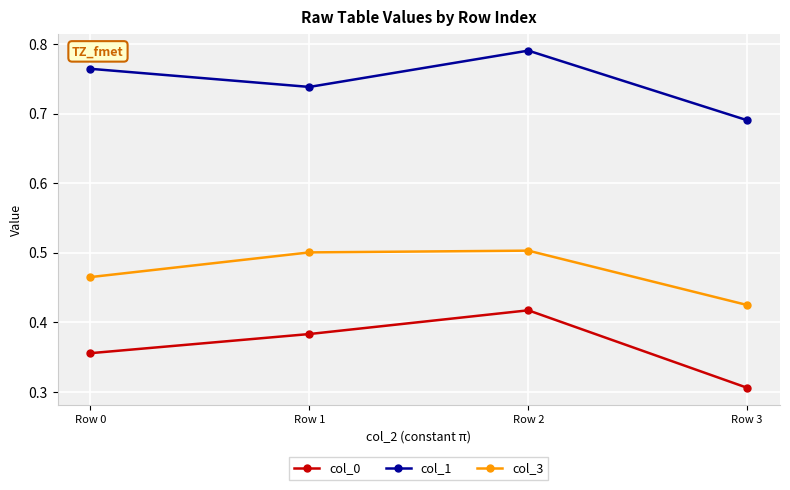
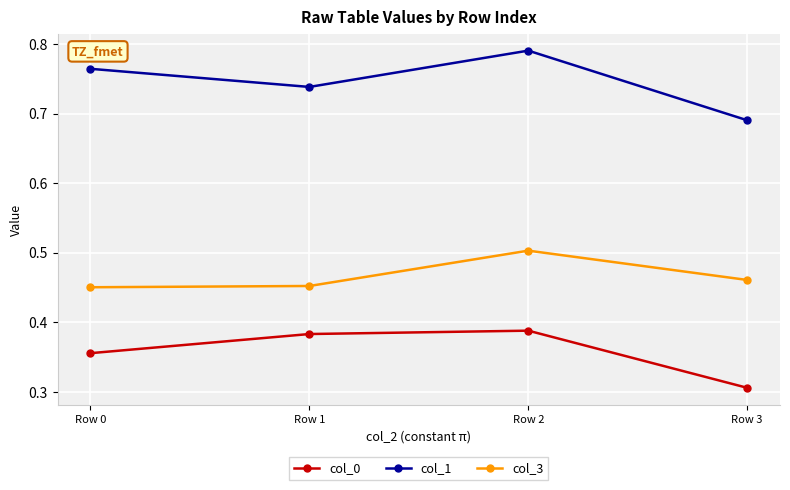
  {
    "col_0": {
      "Row 0": 0.36,
      "Row 1": 0.38,
-     "Row 2": 0.42,
+     "Row 2": 0.39,
      "Row 3": 0.31
    },
    "col_1": {
      "Row 0": 0.76,
      "Row 1": 0.74,
      "Row 2": 0.79,
      "Row 3": 0.69
    },
    "col_3": {
-     "Row 0": 0.46,
-     "Row 1": 0.50,
+     "Row 0": 0.45,
+     "Row 1": 0.45,
      "Row 2": 0.50,
-     "Row 3": 0.42
+     "Row 3": 0.46
    }
  }
